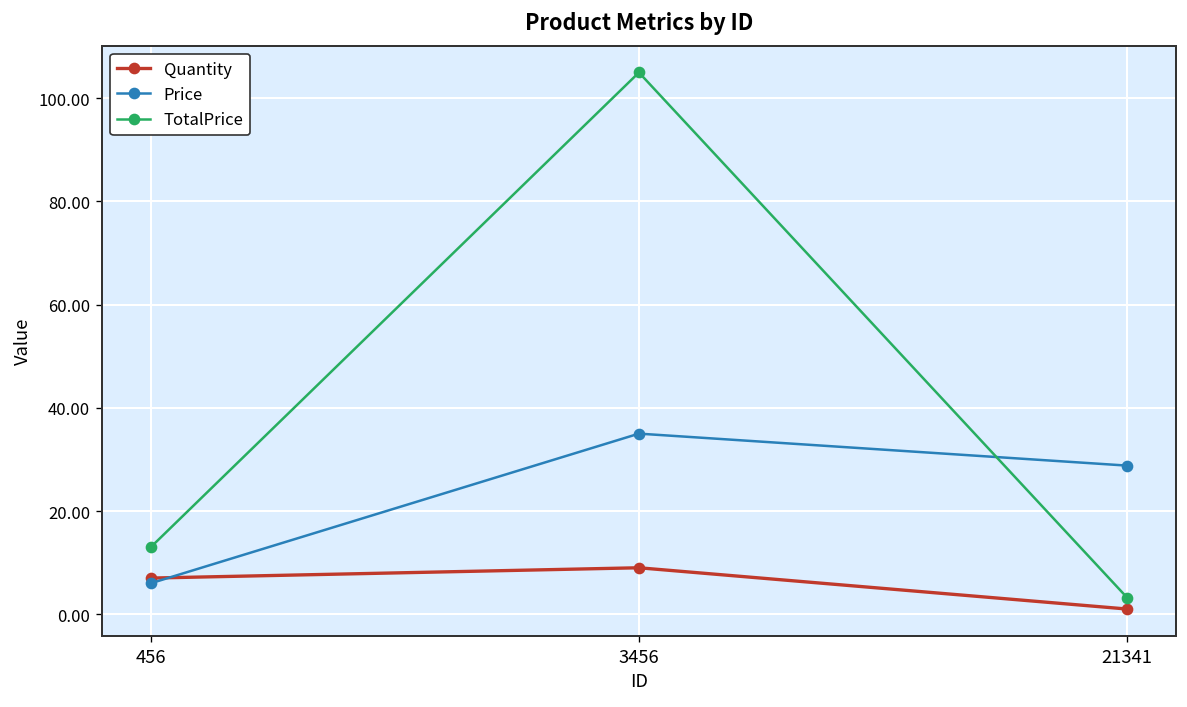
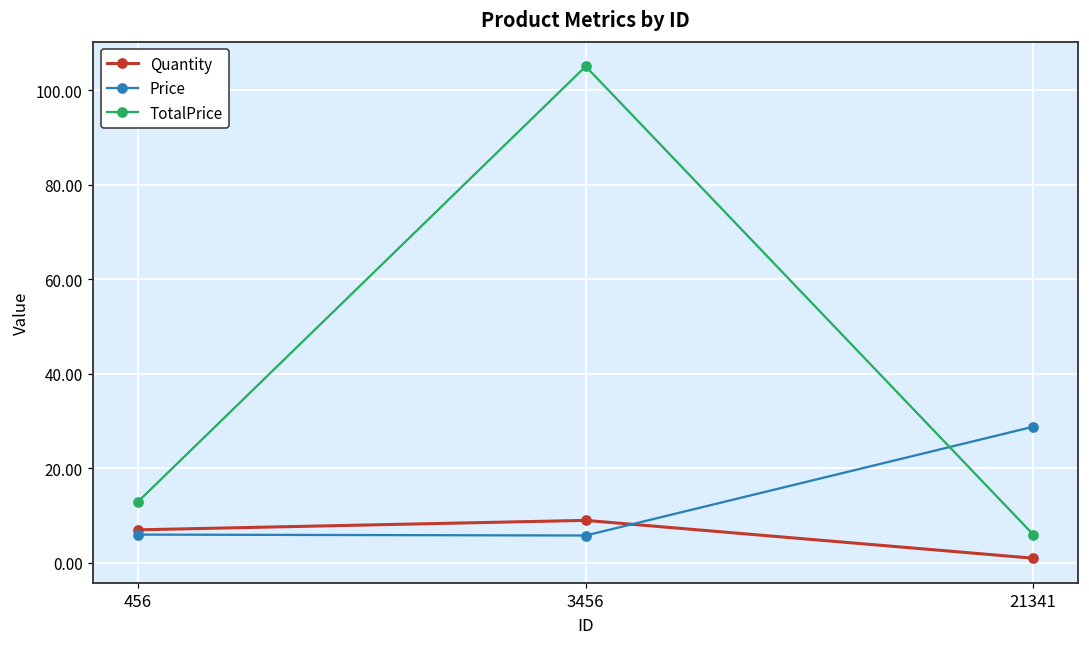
  {
    "Quantity": {
      "456": 7,
      "3456": 9,
      "21341": 1
    },
    "Price": {
      "456": 6,
-     "3456": 35,
+     "3456": 6,
      "21341": 29
    },
    "TotalPrice": {
      "456": 13,
      "3456": 105,
-     "21341": 3
+     "21341": 6
    }
  }
